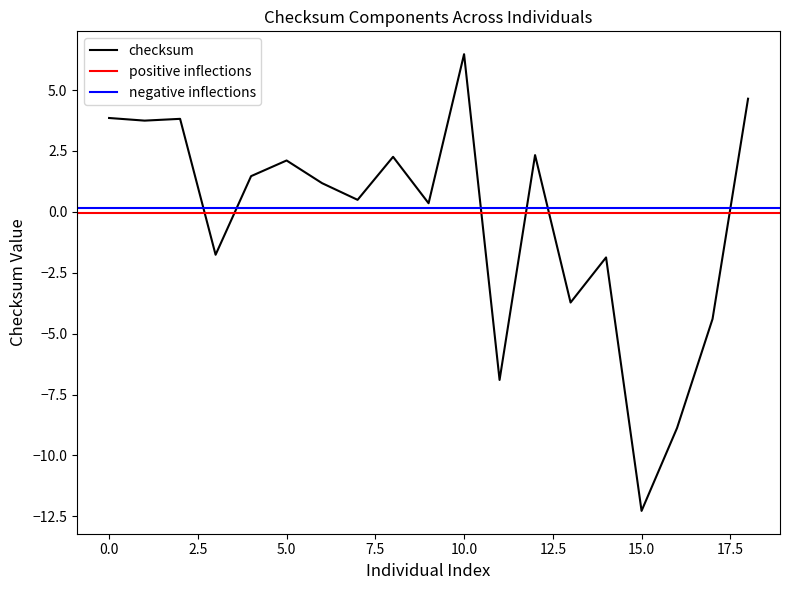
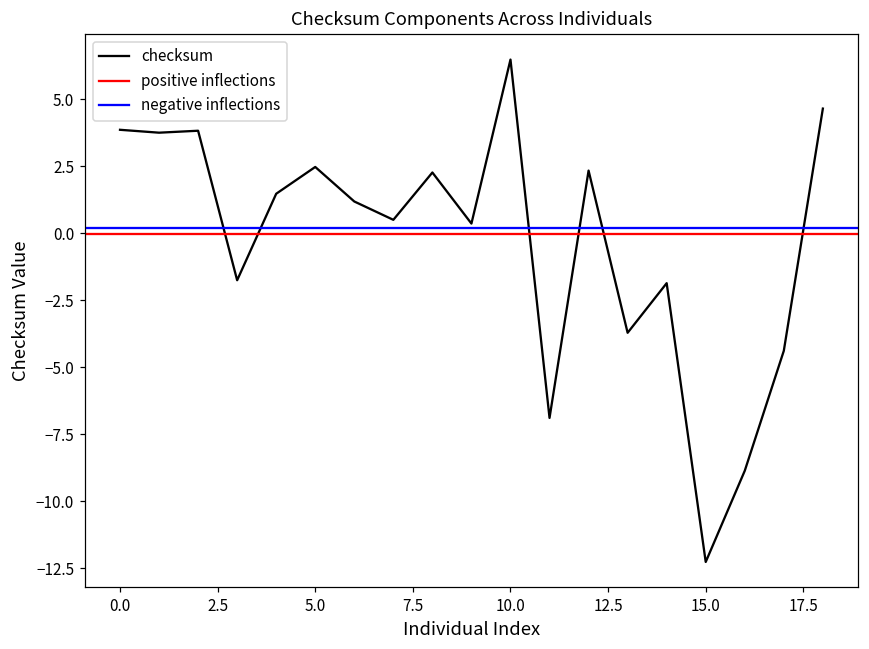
  {
    "0.0": 3.9,
-   "5.0": 2.1,
+   "5.0": 2.5,
    "10.0": 6.5,
    "15.0": -12.3
  }
